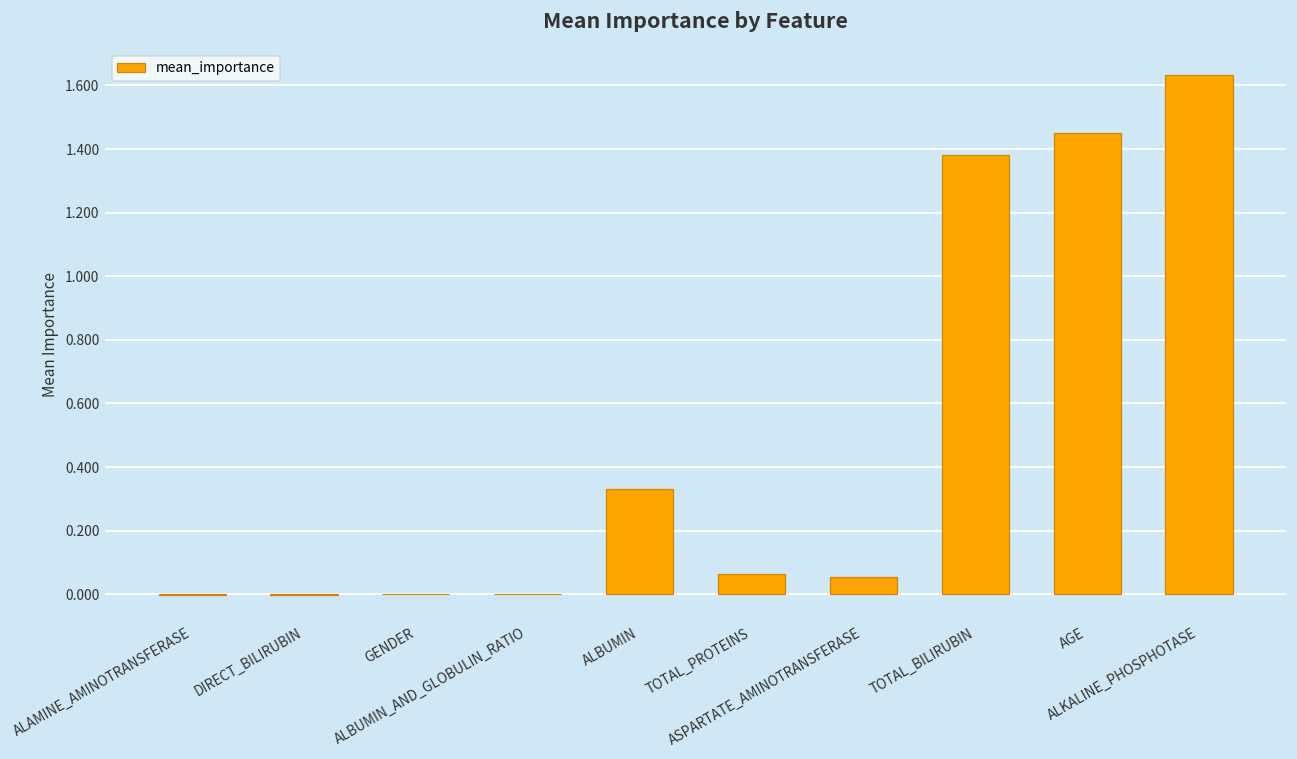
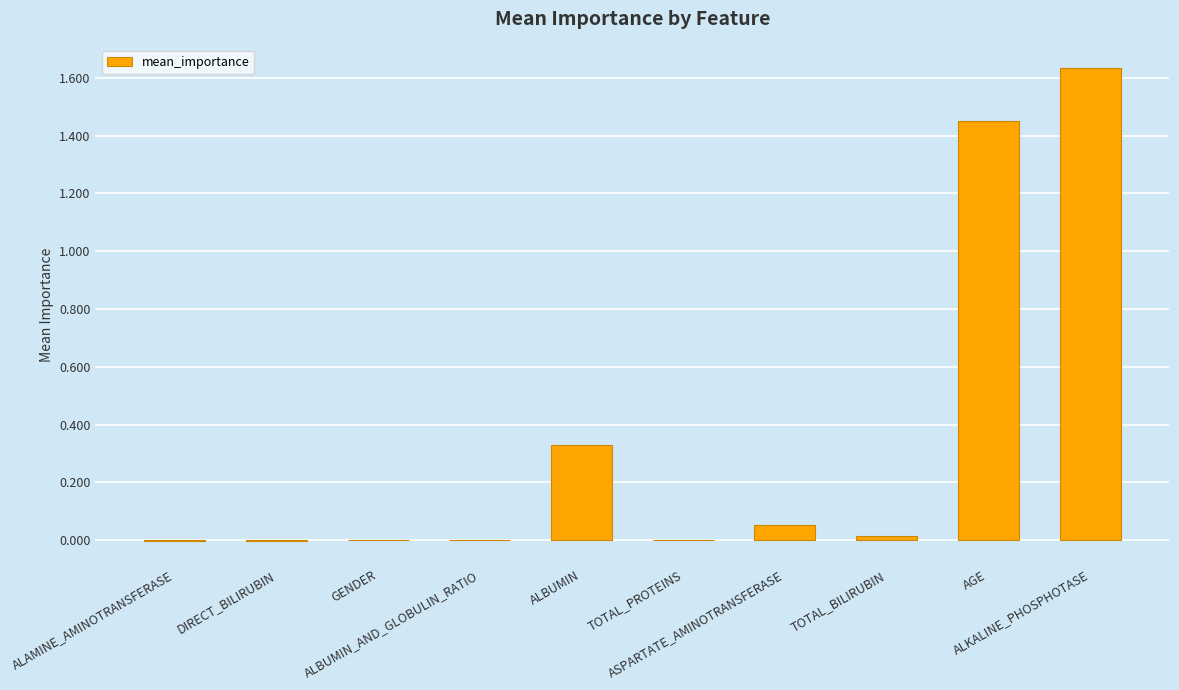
  {
    "ALBUMIN": 0.33,
-   "TOTAL_PROTEINS": 0.06,
+   "TOTAL_PROTEINS": 0.00,
    "ASPARTATE_AMINOTRANSFERASE": 0.05,
-   "TOTAL_BILIRUBIN": 1.38,
+   "TOTAL_BILIRUBIN": 0.01,
    "AGE": 1.45,
    "ALKALINE_PHOSPHOTASE": 1.63
  }
